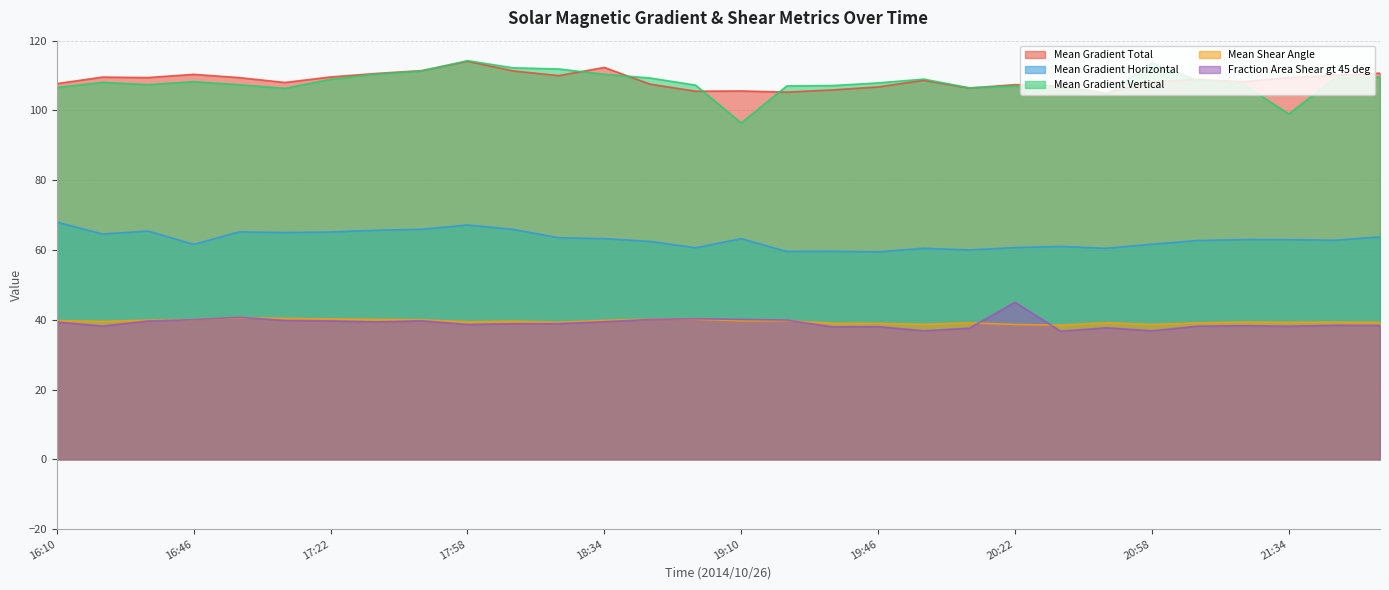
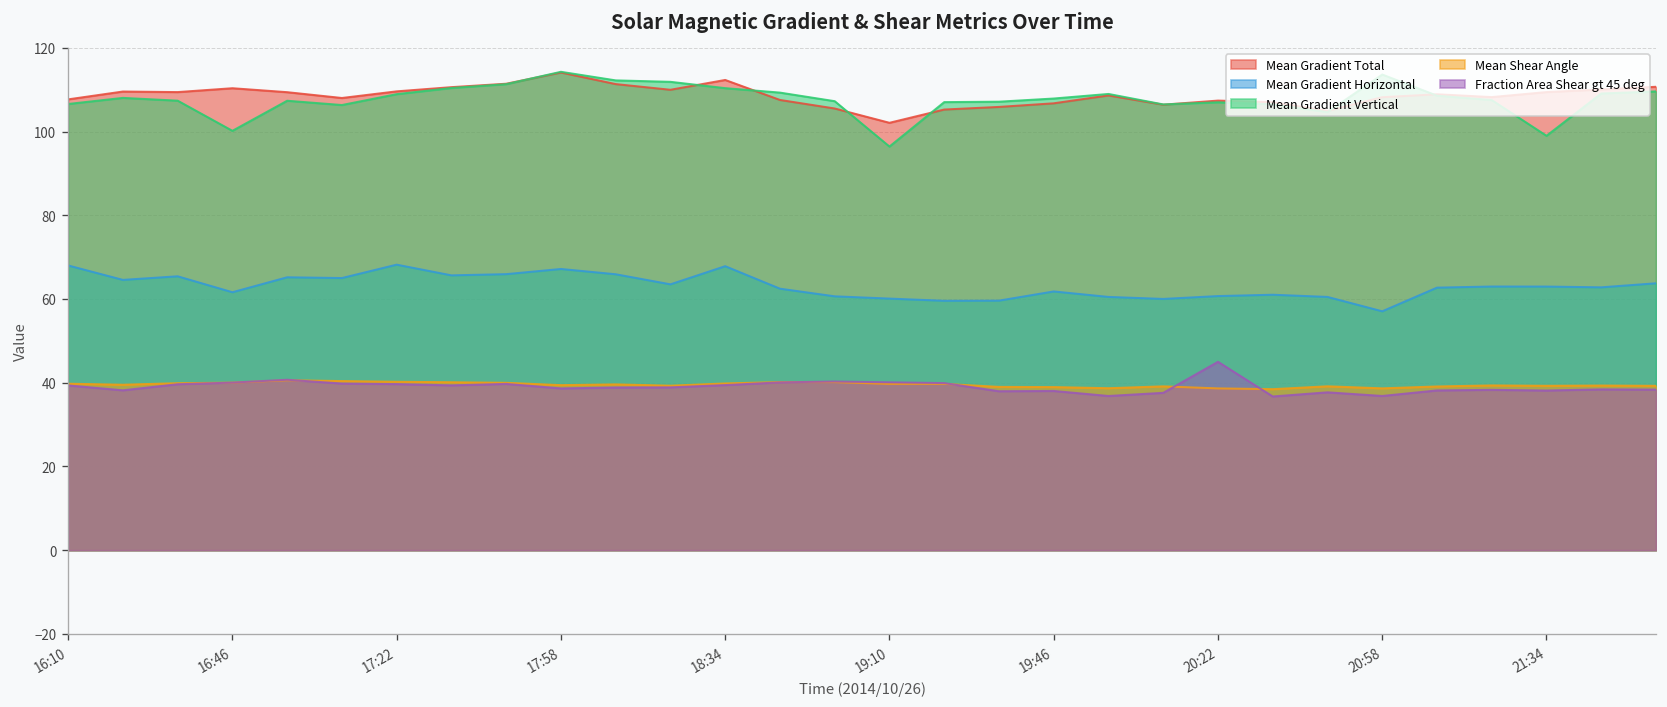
  {
    "Mean Gradient Total": {
      "16:10": 108,
      "16:46": 110,
      "18:34": 112,
-     "19:10": 106,
+     "19:10": 102,
      "19:46": 107
    },
    "Mean Gradient Horizontal": {
      "16:10": 68,
      "16:46": 62,
-     "17:22": 65,
+     "17:22": 68,
      "17:58": 67,
-     "18:34": 63,
-     "19:10": 63,
-     "19:46": 59,
+     "18:34": 68,
+     "19:10": 60,
+     "19:46": 62,
      "20:22": 61,
-     "20:58": 62,
+     "20:58": 57,
      "21:34": 63
    },
    "Mean Gradient Vertical": {
      "16:10": 107,
-     "16:46": 108,
+     "16:46": 100,
      "18:34": 110,
      "19:10": 96,
      "19:46": 108,
      "21:34": 99
    },
    "Mean Shear Angle": {
      "17:58": 39,
      "19:46": 39,
      "20:22": 39,
      "20:58": 39,
      "21:34": 39
    },
    "Fraction Area Shear gt 45 deg": {
      "17:58": 39,
      "19:46": 38,
      "20:22": 45,
      "20:58": 37,
      "21:34": 38
    }
  }
